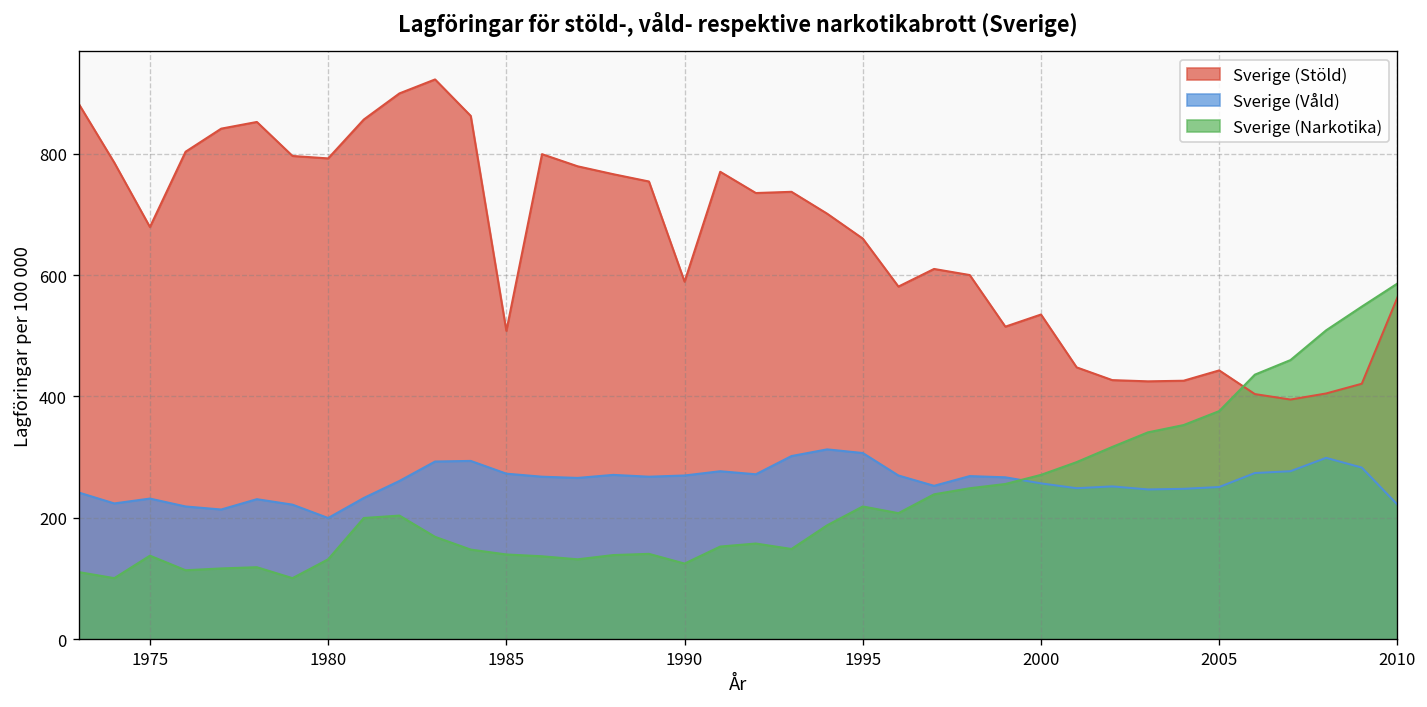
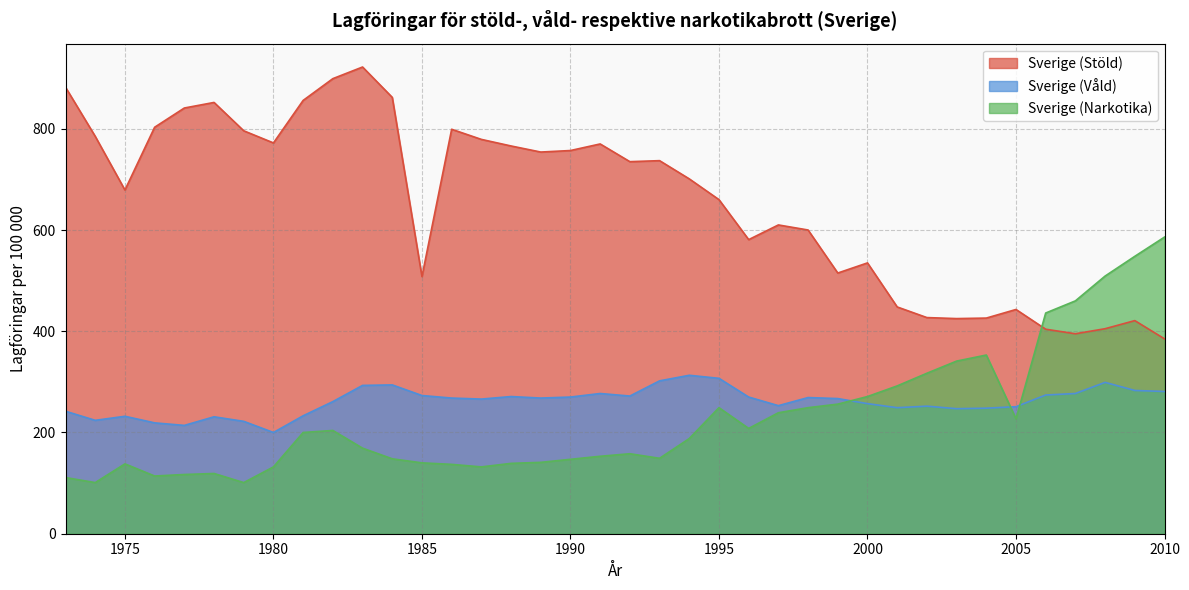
  {
    "Sverige (Stöld)": {
      "1975": 680,
-     "1980": 790,
+     "1980": 770,
      "1985": 510,
-     "1990": 590,
+     "1990": 760,
      "1995": 660,
      "2000": 540,
      "2005": 440,
-     "2010": 560
+     "2010": 390
    },
    "Sverige (Våld)": {
      "1975": 230,
      "1980": 200,
      "1985": 270,
      "1990": 270,
      "1995": 310,
      "2000": 260,
      "2005": 250,
-     "2010": 220
+     "2010": 280
    },
    "Sverige (Narkotika)": {
      "1975": 140,
      "1980": 130,
      "1985": 140,
-     "1990": 130,
-     "1995": 220,
+     "1990": 150,
+     "1995": 250,
      "2000": 270,
-     "2005": 380,
+     "2005": 230,
      "2010": 590
    }
  }
